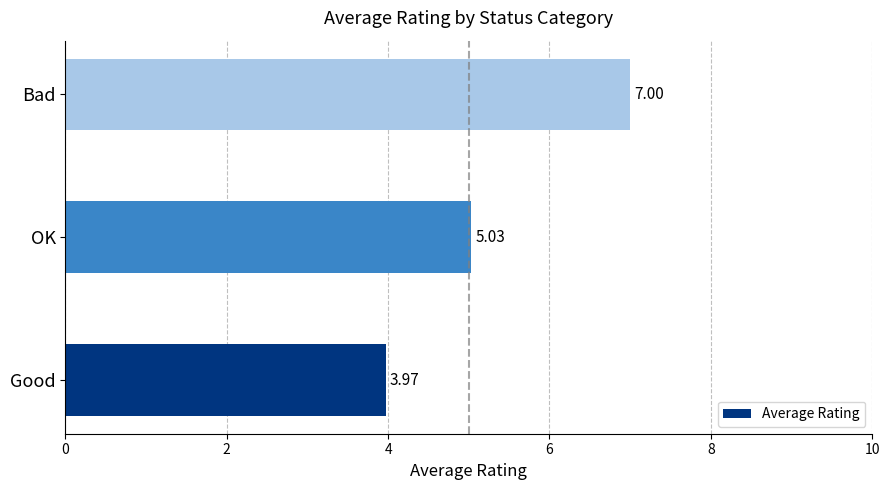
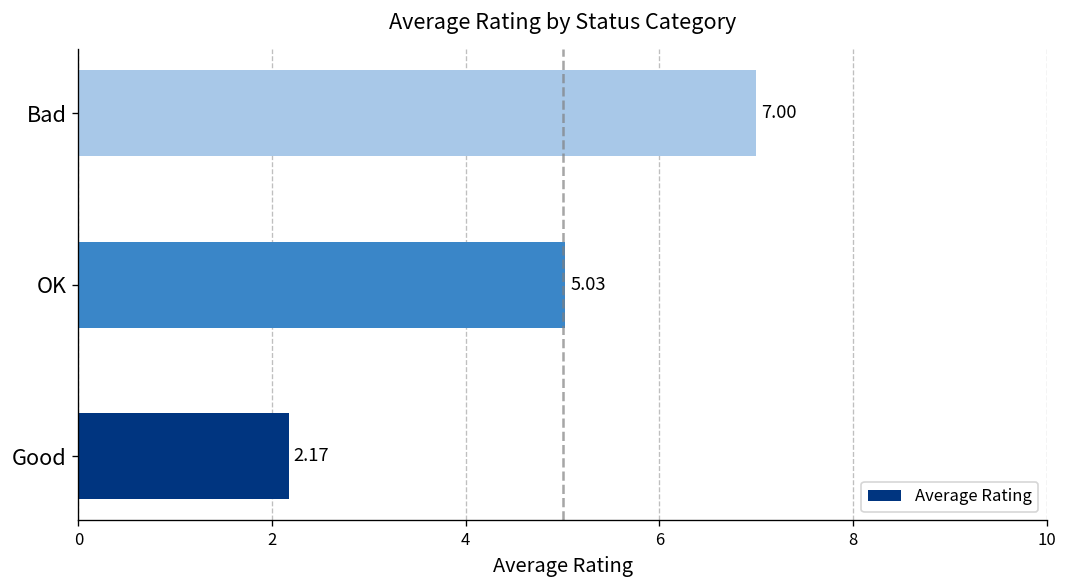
  {
    "Bad": 7.00,
    "OK": 5.03,
-   "Good": 3.97
+   "Good": 2.17
  }
